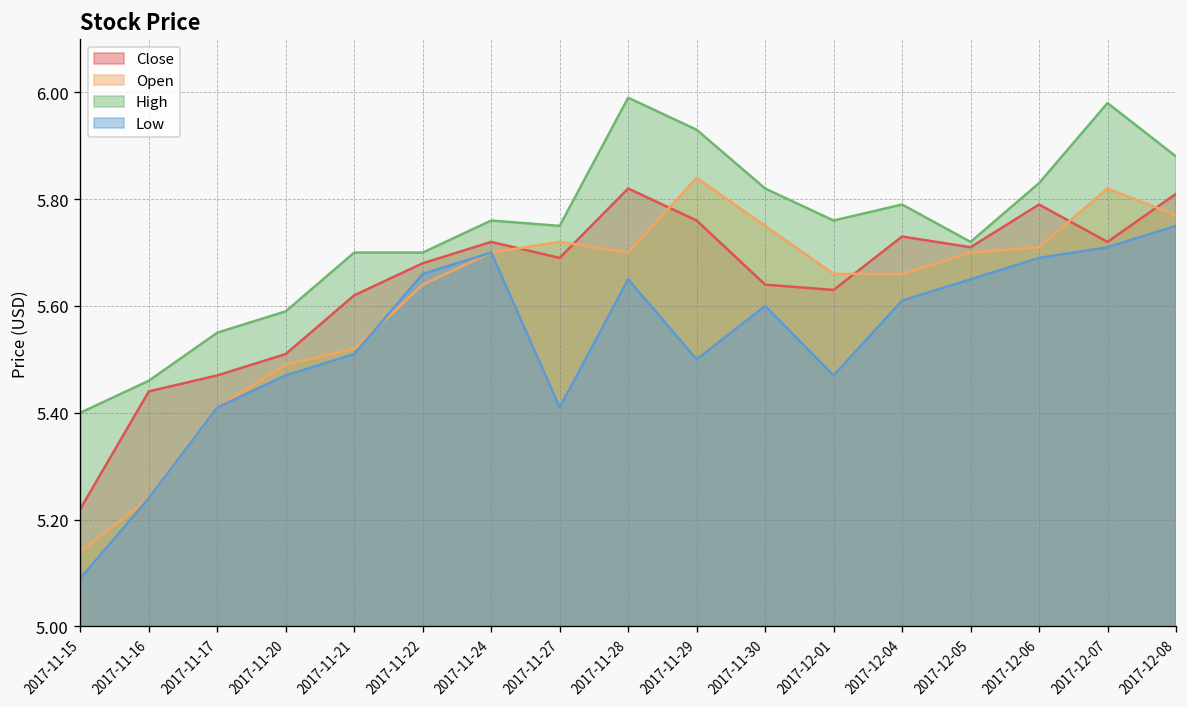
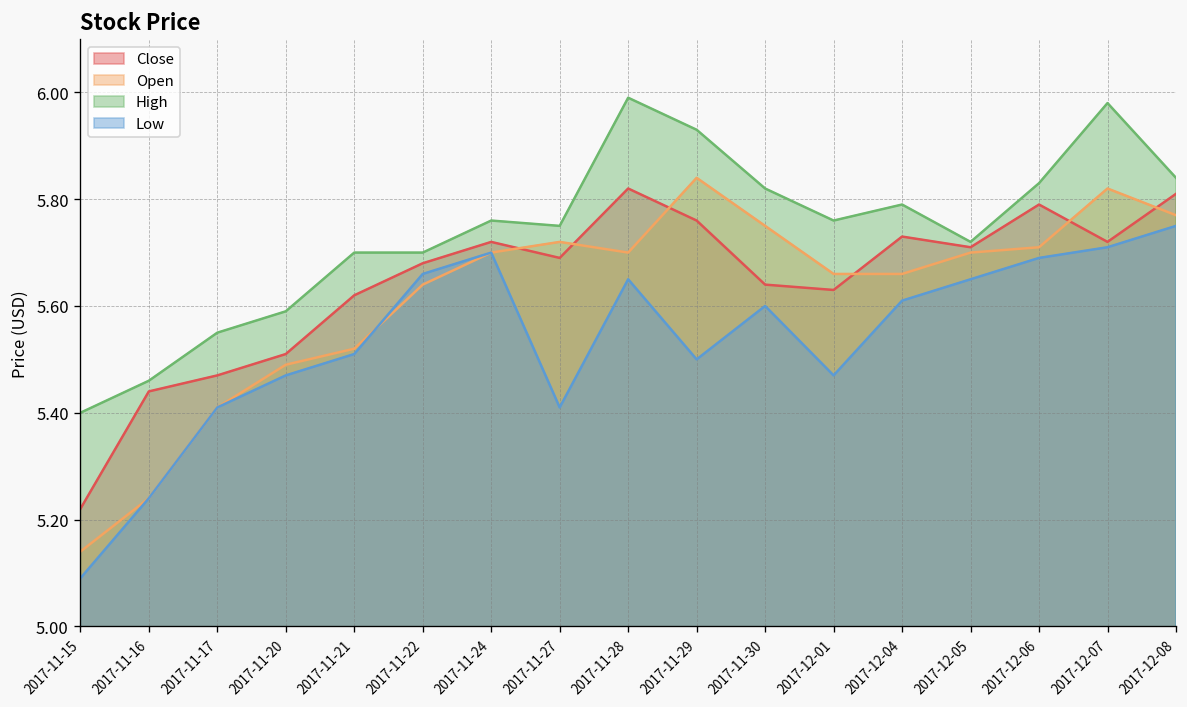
  {
    "High": {
      "2017-11-15": 5.40,
      "2017-11-16": 5.46,
      "2017-11-17": 5.55,
      "2017-11-20": 5.59,
      "2017-11-21": 5.70,
      "2017-11-22": 5.70,
      "2017-11-24": 5.76,
      "2017-11-27": 5.75,
      "2017-11-28": 5.99,
      "2017-11-29": 5.93,
      "2017-11-30": 5.82,
      "2017-12-01": 5.76,
      "2017-12-04": 5.79,
      "2017-12-05": 5.72,
      "2017-12-06": 5.83,
      "2017-12-07": 5.98,
-     "2017-12-08": 5.88
+     "2017-12-08": 5.84
    },
    "Low": {
      "2017-11-15": 5.09,
      "2017-11-20": 5.47,
      "2017-11-21": 5.51,
      "2017-11-22": 5.66,
      "2017-11-27": 5.41,
      "2017-11-28": 5.65,
      "2017-11-29": 5.50,
      "2017-11-30": 5.60,
      "2017-12-01": 5.47,
      "2017-12-04": 5.61,
      "2017-12-05": 5.65,
      "2017-12-06": 5.69,
      "2017-12-07": 5.71,
      "2017-12-08": 5.75
    }
  }
